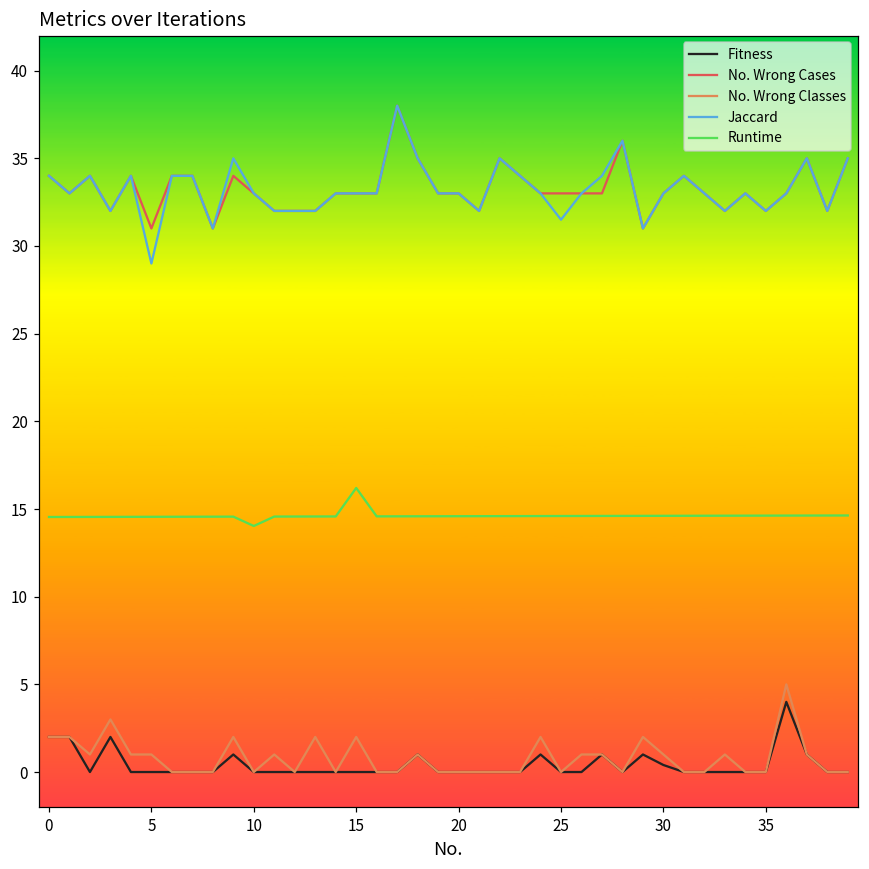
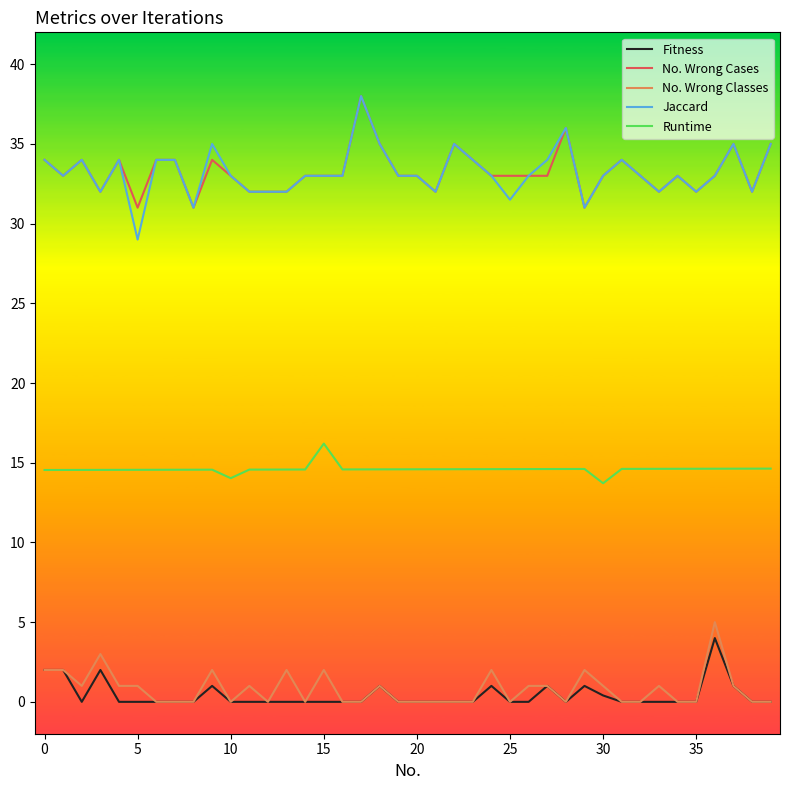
  {
    "Fitness": {
      "5": 0.0,
      "15": 0.0,
      "30": 0.4
    },
    "Jaccard": {
      "5": 29.0,
      "25": 31.5
    },
    "Runtime": {
      "0": 14.5,
      "5": 14.6,
      "10": 14.0,
      "15": 16.2,
      "20": 14.6,
      "25": 14.6,
-     "30": 14.6,
+     "30": 13.7,
      "35": 14.6
    }
  }
